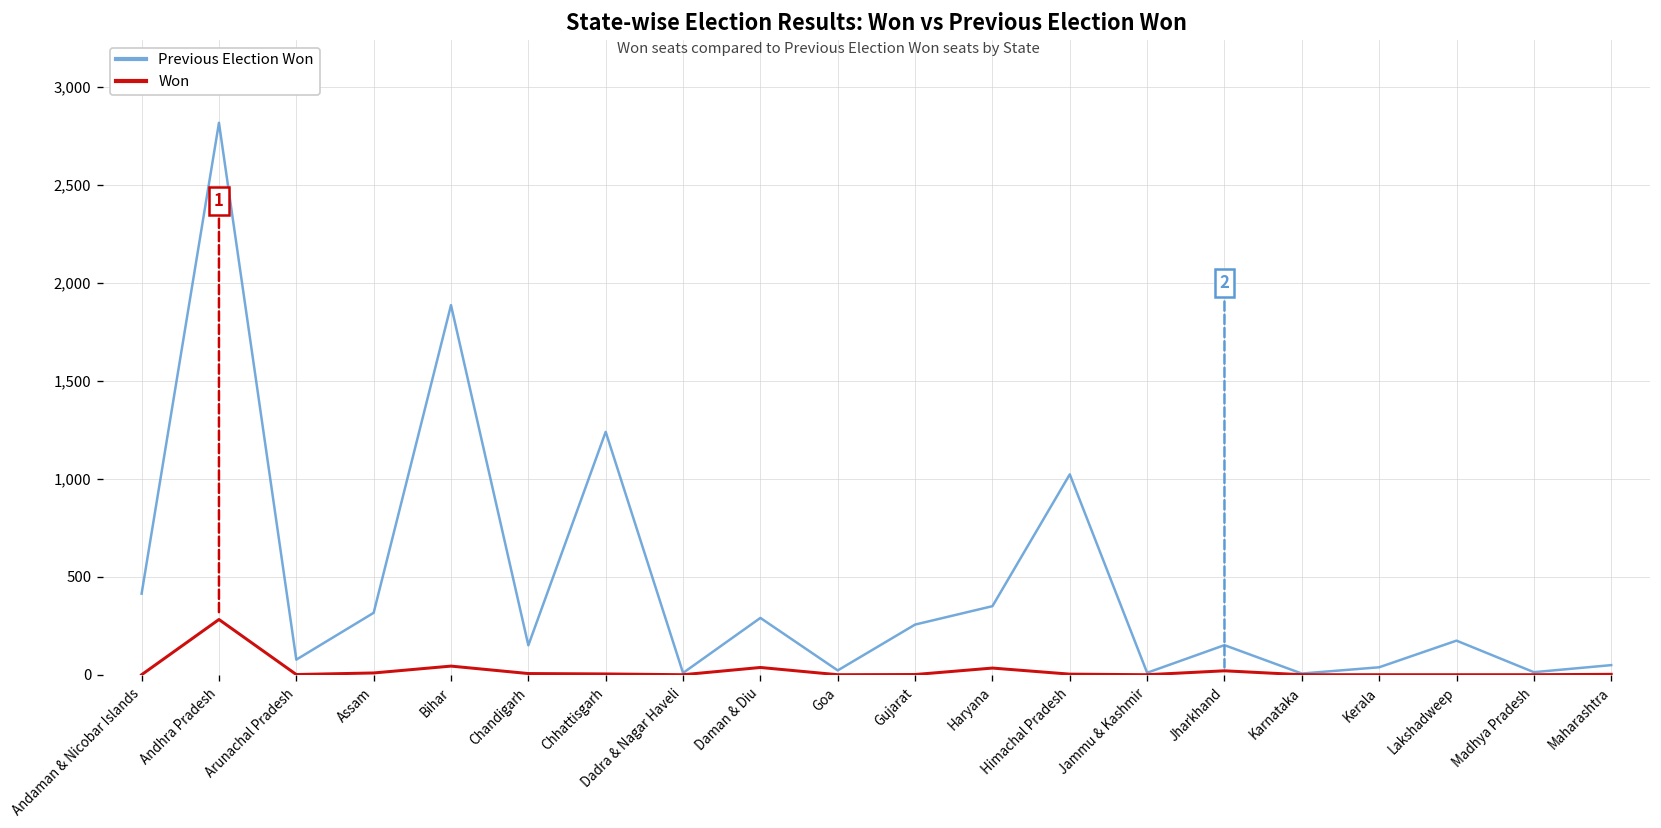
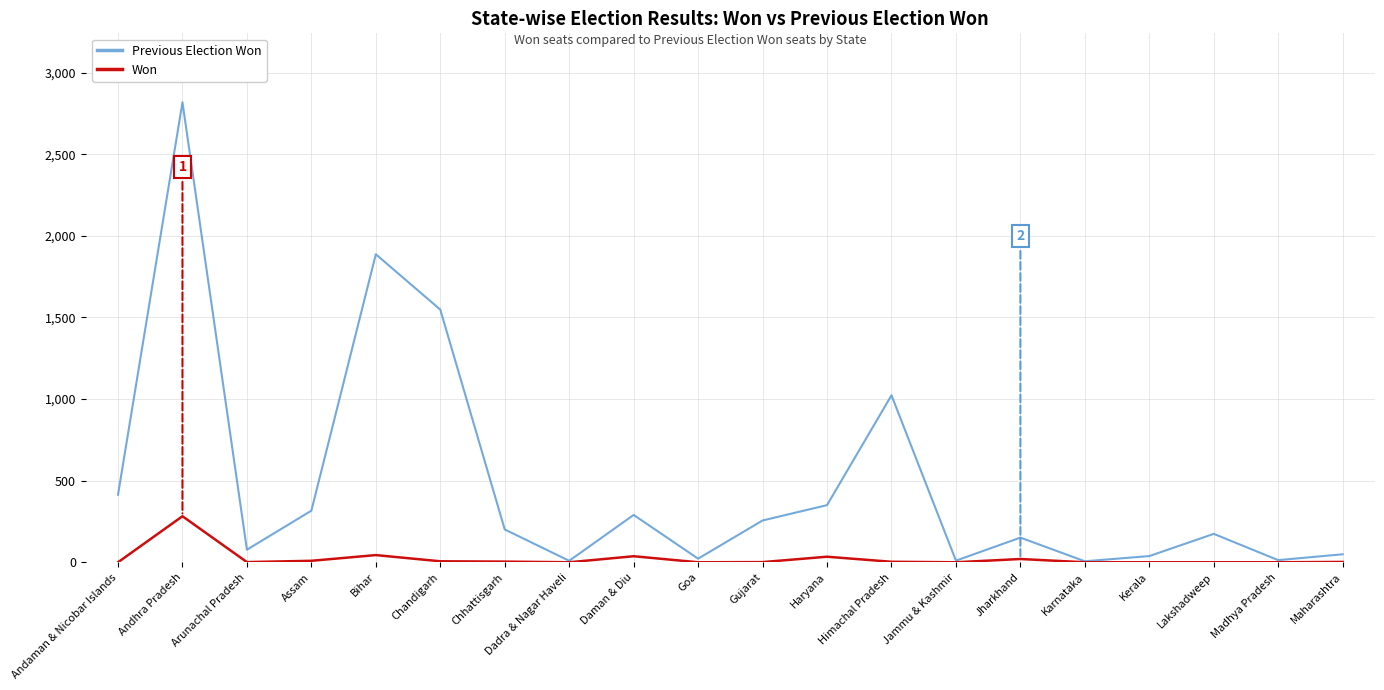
  {
    "Previous Election Won": {
      "Andaman & Nicobar Islands": "410",
      "Andhra Pradesh": "2,820",
      "Arunachal Pradesh": "80",
      "Assam": "320",
      "Bihar": "1,890",
-     "Chandigarh": "150",
-     "Chhattisgarh": "1,240",
+     "Chandigarh": "1,550",
+     "Chhattisgarh": "200",
      "Daman & Diu": "290",
      "Goa": "20",
      "Gujarat": "260",
      "Haryana": "350",
      "Himachal Pradesh": "1,020",
      "Kerala": "40",
      "Lakshadweep": "170",
      "Maharashtra": "50"
    },
    "Won": {
      "Andaman & Nicobar Islands": "0",
      "Arunachal Pradesh": "0",
      "Assam": "10",
      "Bihar": "40",
      "Chandigarh": "10",
      "Chhattisgarh": "0",
      "Daman & Diu": "40",
      "Goa": "0",
      "Gujarat": "0",
      "Haryana": "30",
      "Himachal Pradesh": "0",
      "Jharkhand": "20",
      "Kerala": "0",
      "Lakshadweep": "0",
      "Maharashtra": "0"
    }
  }
